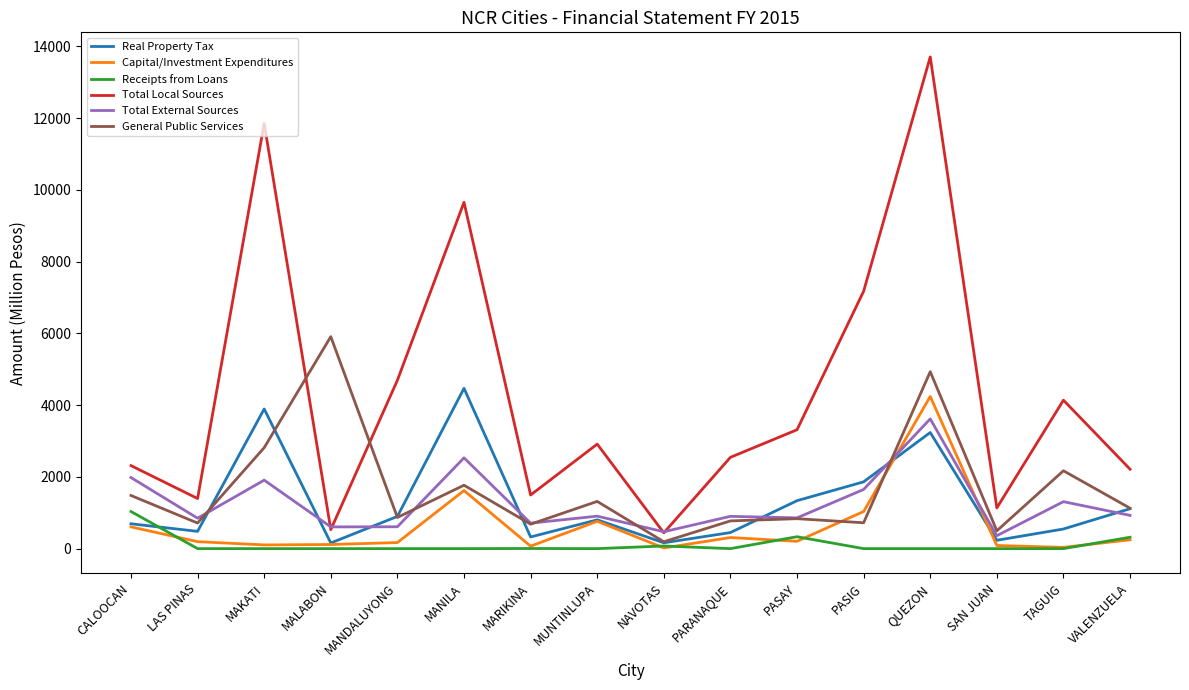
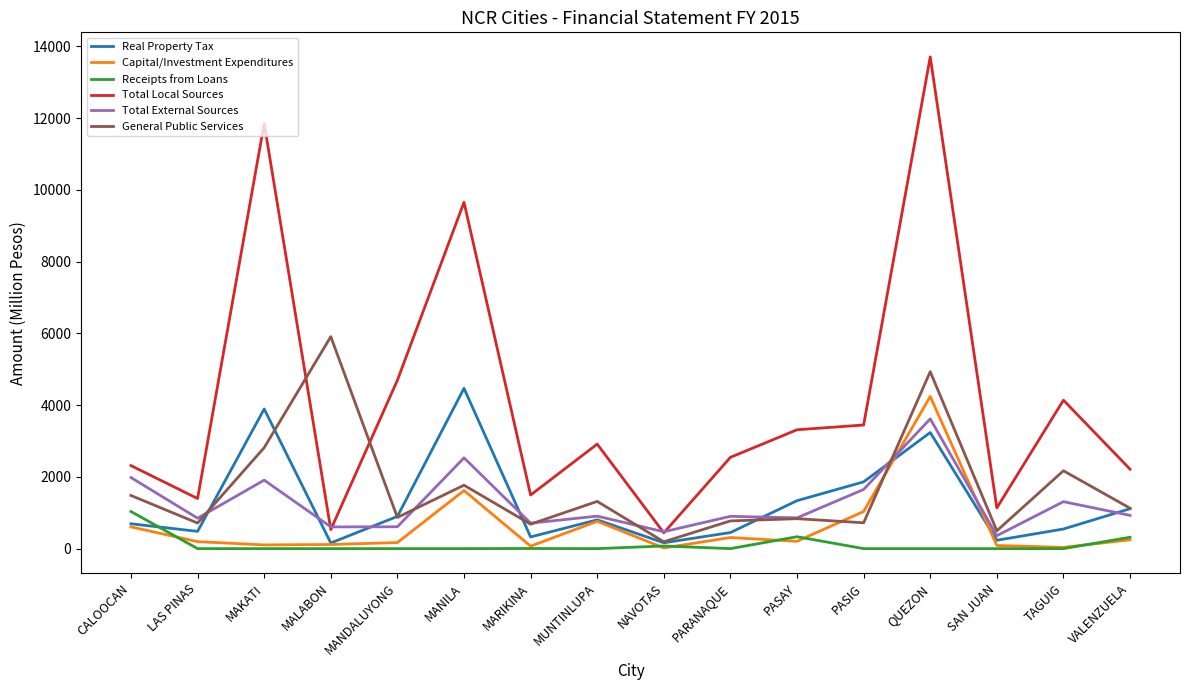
  {
    "Real Property Tax": {
      "CALOOCAN": 700,
      "LAS PINAS": 500,
      "MAKATI": 3900,
      "MANILA": 4500,
      "MARIKINA": 300,
      "PARANAQUE": 400,
      "PASAY": 1300,
      "PASIG": 1900,
      "QUEZON": 3200,
      "SAN JUAN": 200,
      "TAGUIG": 500
    },
    "Capital/Investment Expenditures": {
      "CALOOCAN": 600,
      "LAS PINAS": 200,
      "MAKATI": 100,
      "MANDALUYONG": 200,
      "MANILA": 1600,
      "PARANAQUE": 300,
      "PASAY": 200,
      "PASIG": 1000,
      "QUEZON": 4200,
      "SAN JUAN": 100
    },
    "Receipts from Loans": {
      "CALOOCAN": 1000,
      "LAS PINAS": 0,
      "MAKATI": 0,
      "MALABON": 0,
      "MANDALUYONG": 0,
      "MANILA": 0,
      "MUNTINLUPA": 0,
      "PARANAQUE": 0,
      "PASAY": 300,
      "PASIG": 0,
      "QUEZON": 0,
      "SAN JUAN": 0
    },
    "Total Local Sources": {
      "CALOOCAN": 2300,
      "LAS PINAS": 1400,
      "MALABON": 500,
      "MANDALUYONG": 4700,
      "MANILA": 9700,
      "MARIKINA": 1500,
      "MUNTINLUPA": 2900,
      "PARANAQUE": 2500,
      "PASAY": 3300,
-     "PASIG": 7200,
+     "PASIG": 3400,
      "QUEZON": 13700,
      "SAN JUAN": 1100,
      "TAGUIG": 4100,
      "VALENZUELA": 2200
    },
    "Total External Sources": {
      "CALOOCAN": 2000,
      "LAS PINAS": 800,
      "MAKATI": 1900,
      "MALABON": 600,
      "MANDALUYONG": 600,
      "MANILA": 2500,
      "MUNTINLUPA": 900,
      "PARANAQUE": 900,
      "PASIG": 1600,
      "QUEZON": 3600,
      "SAN JUAN": 400,
      "TAGUIG": 1300,
      "VALENZUELA": 900
    },
    "General Public Services": {
      "CALOOCAN": 1500,
      "LAS PINAS": 700,
      "MAKATI": 2800,
      "MALABON": 5900,
      "MANILA": 1800,
      "MUNTINLUPA": 1300,
      "PARANAQUE": 800,
      "PASIG": 700,
      "QUEZON": 4900,
      "SAN JUAN": 500,
      "TAGUIG": 2200
    }
  }
